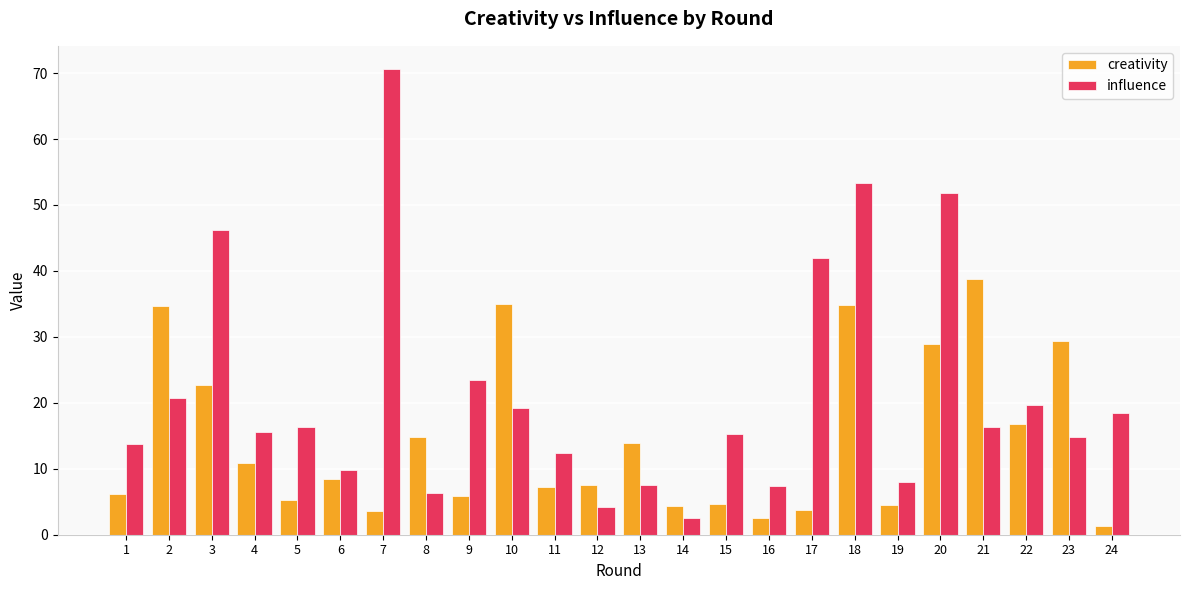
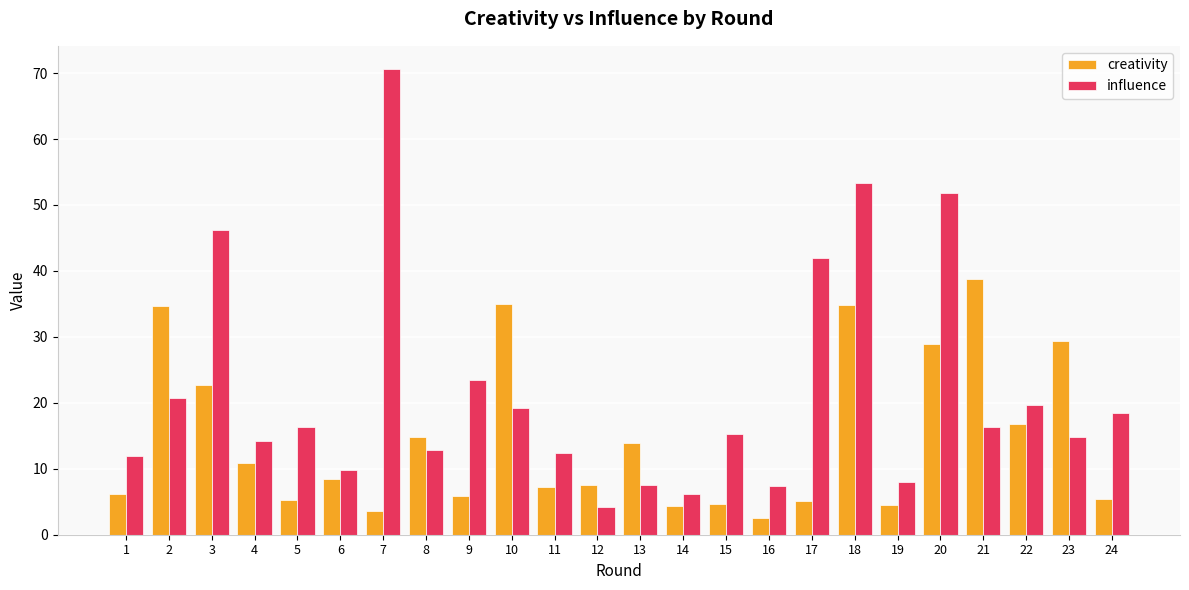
  {
    "creativity": {
      "1": 6,
      "2": 35,
      "3": 23,
      "4": 11,
      "5": 5,
      "6": 8,
      "7": 4,
      "8": 15,
      "9": 6,
      "10": 35,
      "11": 7,
      "12": 8,
      "13": 14,
      "14": 4,
      "15": 5,
      "16": 3,
-     "17": 4,
+     "17": 5,
      "18": 35,
      "19": 5,
      "20": 29,
      "21": 39,
      "22": 17,
      "23": 29,
-     "24": 1
+     "24": 5
    },
    "influence": {
-     "1": 14,
+     "1": 12,
      "2": 21,
      "3": 46,
-     "4": 16,
+     "4": 14,
      "5": 16,
      "6": 10,
      "7": 71,
-     "8": 6,
+     "8": 13,
      "9": 23,
      "10": 19,
      "11": 12,
      "12": 4,
      "13": 8,
-     "14": 3,
+     "14": 6,
      "15": 15,
      "16": 7,
      "17": 42,
      "18": 53,
      "19": 8,
      "20": 52,
      "21": 16,
      "22": 20,
      "23": 15,
      "24": 19
    }
  }
